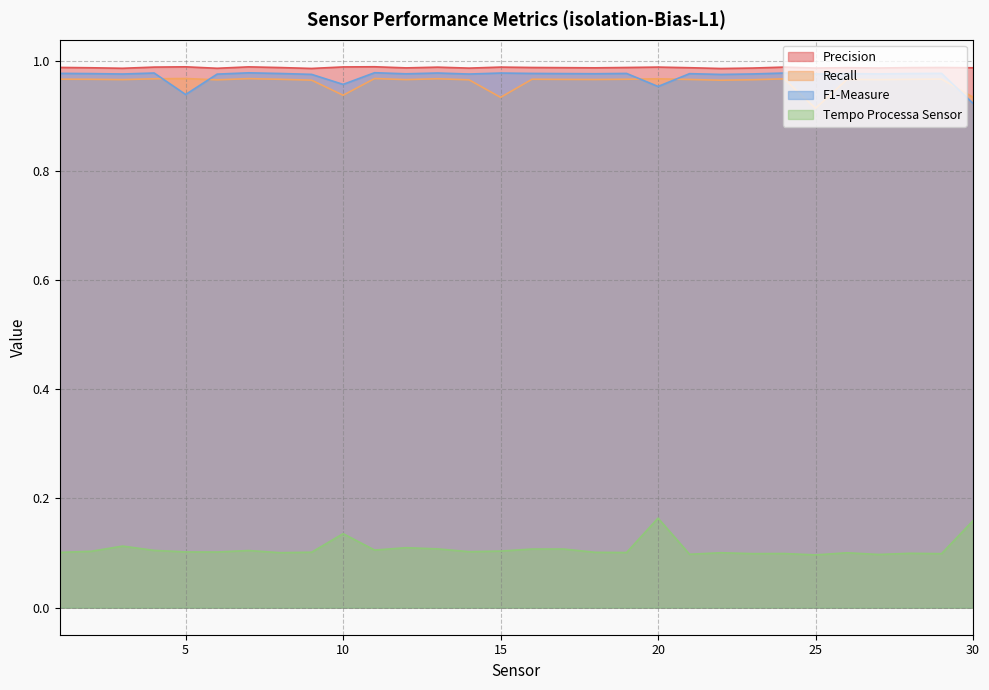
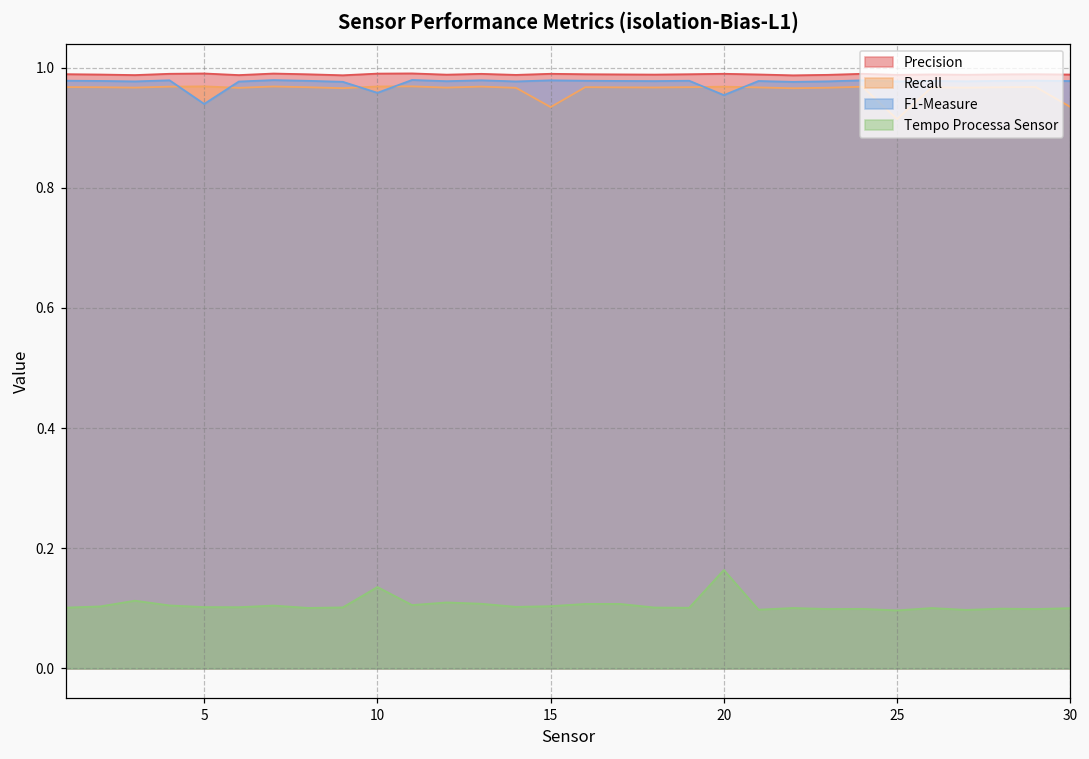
  {
    "Precision": {
      "5": 0.99,
      "10": 0.99,
      "15": 0.99,
      "20": 0.99,
      "30": 0.99
    },
    "Recall": {
      "5": 0.97,
-     "10": 0.94,
+     "10": 0.97,
      "15": 0.93,
      "20": 0.97,
      "30": 0.93
    },
    "F1-Measure": {
      "5": 0.94,
      "10": 0.96,
      "15": 0.98,
      "20": 0.95,
-     "30": 0.92
+     "30": 0.98
    },
    "Tempo Processa Sensor": {
      "5": 0.10,
      "10": 0.14,
      "15": 0.10,
      "20": 0.16,
      "25": 0.10,
-     "30": 0.16
+     "30": 0.10
    }
  }
